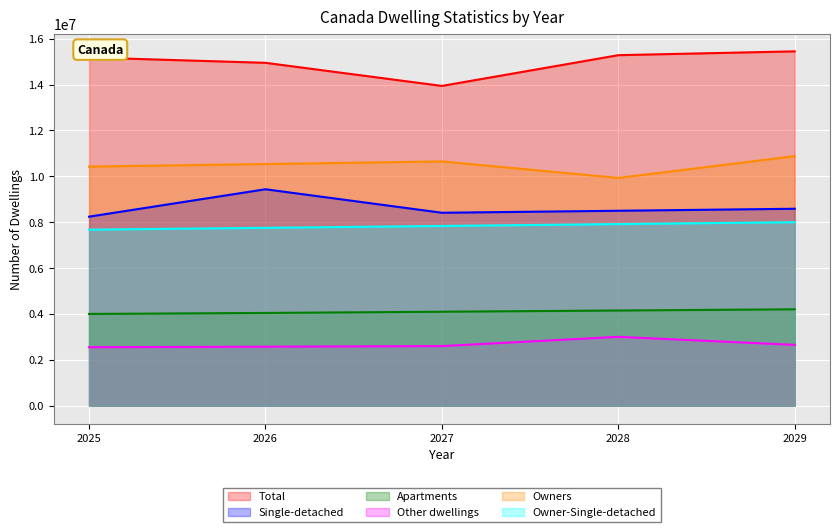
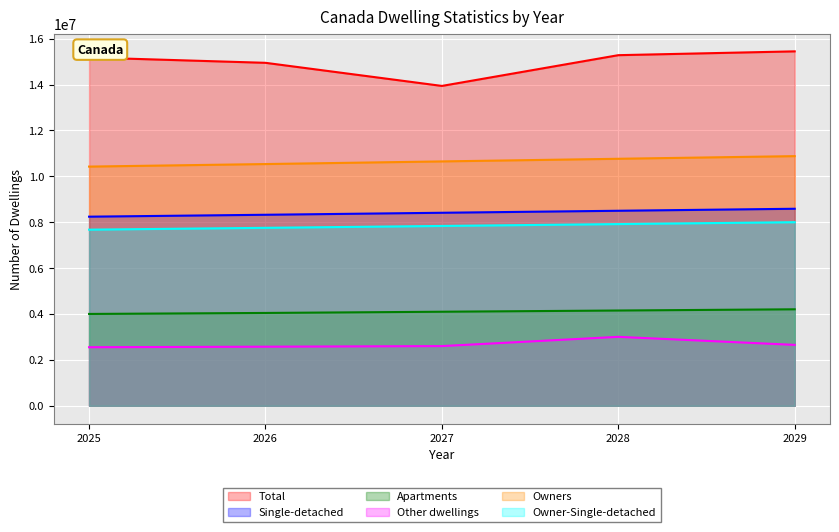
  {
    "Total": {
      "2026": 14900000,
      "2027": 13900000,
      "2028": 15300000,
      "2029": 15400000
    },
    "Single-detached": {
      "2025": 8200000,
-     "2026": 9400000,
+     "2026": 8300000,
      "2027": 8400000,
      "2028": 8500000,
      "2029": 8600000
    },
    "Apartments": {
      "2025": 4000000,
      "2026": 4000000,
      "2027": 4100000,
      "2028": 4200000,
      "2029": 4200000
    },
    "Other dwellings": {
      "2025": 2600000,
      "2026": 2600000,
      "2027": 2600000,
      "2028": 3000000,
      "2029": 2700000
    },
    "Owners": {
      "2025": 10400000,
      "2026": 10500000,
      "2027": 10600000,
-     "2028": 9900000,
+     "2028": 10800000,
      "2029": 10900000
    },
    "Owner-Single-detached": {
      "2025": 7700000,
      "2026": 7800000,
      "2027": 7800000,
      "2028": 7900000,
      "2029": 8000000
    }
  }
